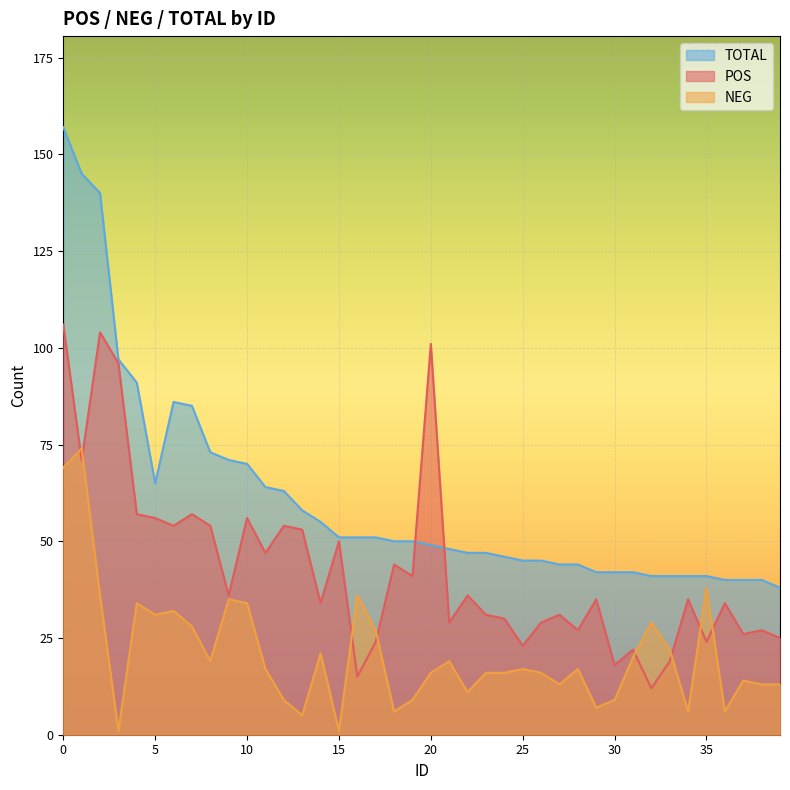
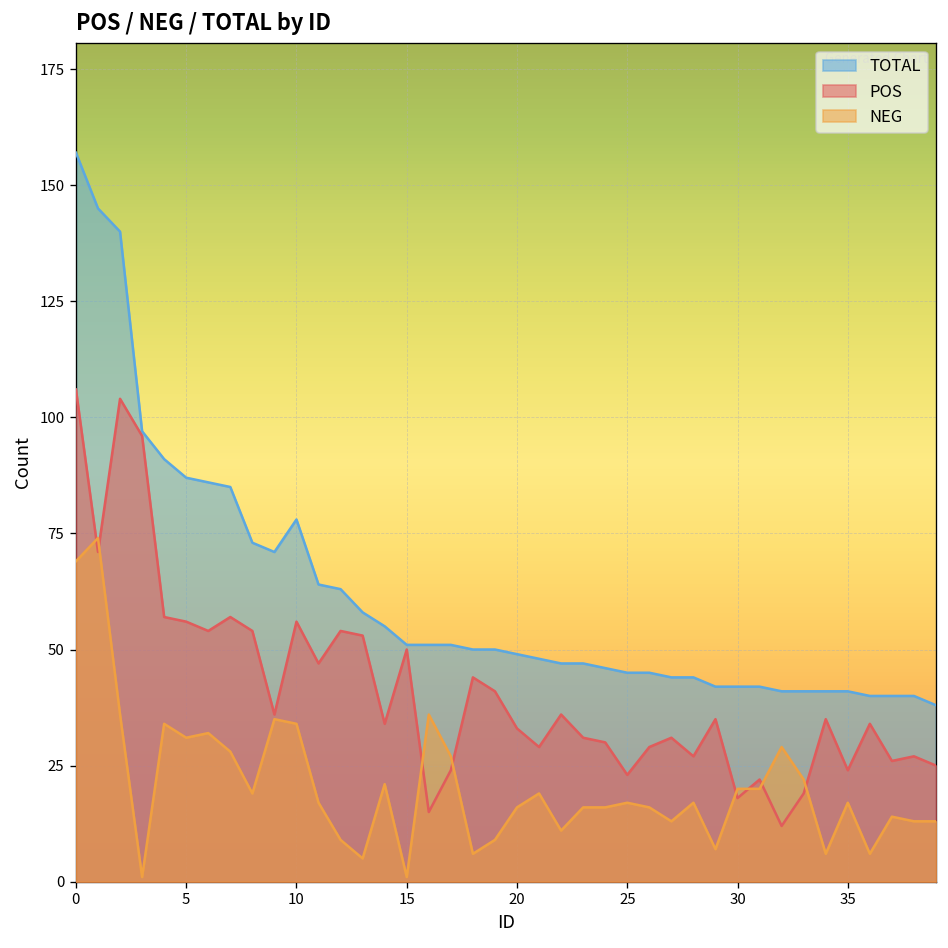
  {
    "TOTAL": {
      "0": 157,
-     "5": 65,
-     "10": 70,
+     "5": 87,
+     "10": 78,
      "15": 51,
      "20": 49,
      "25": 45,
      "30": 42,
      "35": 41
    },
    "POS": {
      "0": 106,
      "5": 56,
      "10": 56,
      "15": 50,
-     "20": 101,
+     "20": 33,
      "25": 23,
      "30": 18,
      "35": 24
    },
    "NEG": {
      "0": 69,
      "5": 31,
      "10": 34,
      "15": 1,
      "20": 16,
      "25": 17,
-     "30": 9,
-     "35": 38
+     "30": 20,
+     "35": 17
    }
  }
